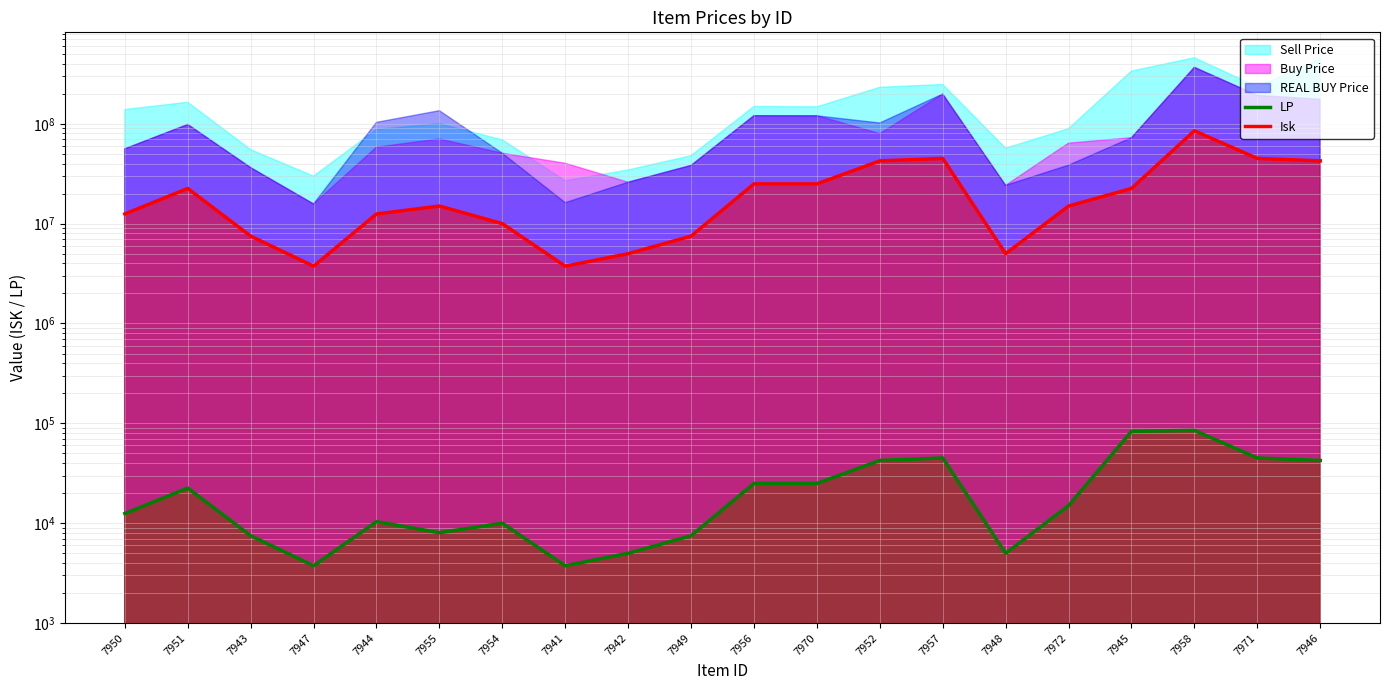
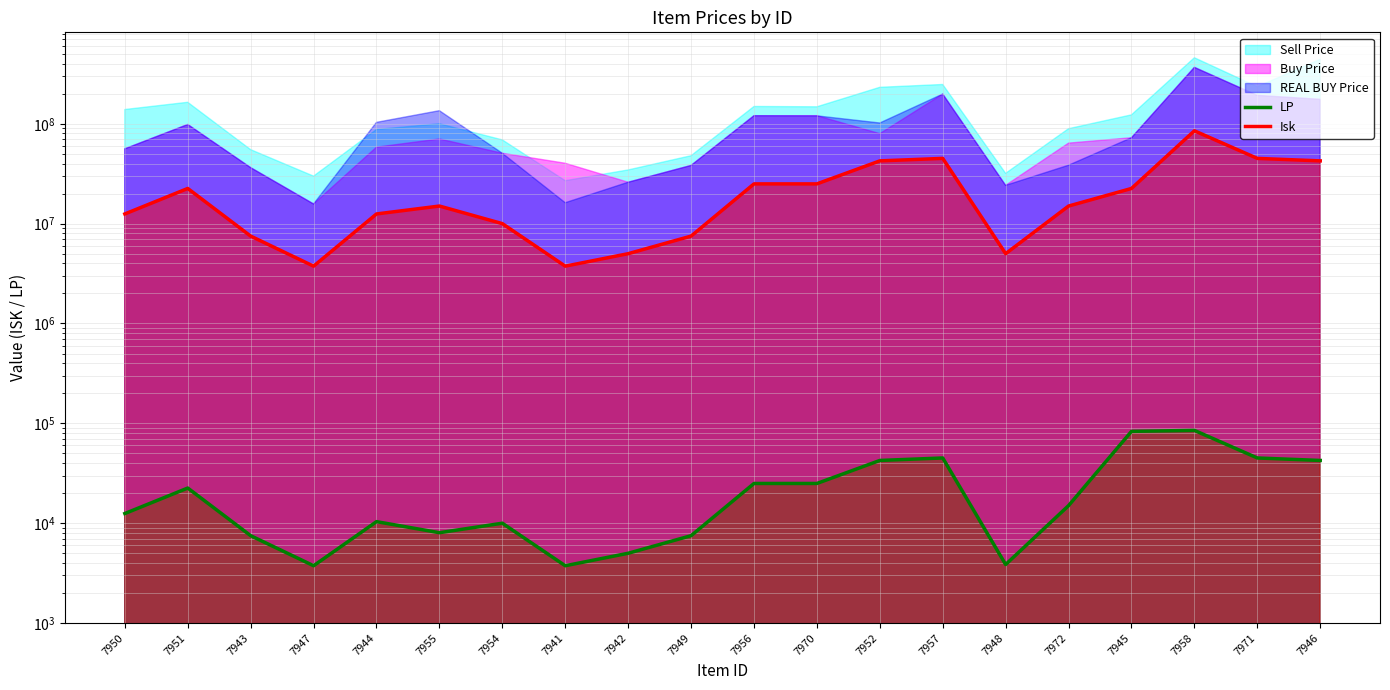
  {
    "LP": {
      "7950": 13000,
      "7951": 23000,
      "7943": 8000,
      "7947": 3800,
      "7944": 10000,
      "7955": 8000,
      "7954": 10000,
      "7941": 3800,
      "7942": 5000,
      "7949": 8000,
      "7956": 25000,
      "7970": 25000,
      "7952": 43000,
      "7957": 50000,
-     "7948": 5000,
+     "7948": 3900,
      "7972": 15000,
      "7945": 80000,
      "7958": 90000,
      "7971": 50000,
      "7946": 43000
    },
    "Sell Price": {
      "7950": 140000000,
      "7951": 160000000,
      "7943": 60000000,
      "7947": 30000000,
      "7944": 90000000,
      "7955": 100000000,
      "7954": 70000000,
      "7941": 27000000,
      "7942": 34000000,
      "7949": 50000000,
      "7956": 150000000,
      "7970": 150000000,
      "7952": 230000000,
      "7957": 250000000,
-     "7948": 60000000,
+     "7948": 32000000,
      "7972": 90000000,
-     "7945": 340000000,
+     "7945": 120000000,
      "7958": 500000000
    },
    "Isk": {
      "7950": 13000000,
      "7951": 23000000,
      "7943": 8000000,
      "7947": 3800000,
      "7944": 13000000,
      "7955": 15000000,
      "7954": 10000000,
      "7941": 3800000,
      "7942": 5000000,
      "7949": 8000000,
      "7956": 25000000,
      "7970": 25000000,
      "7952": 43000000,
      "7957": 50000000,
      "7948": 5000000,
      "7972": 15000000,
      "7945": 23000000,
      "7958": 90000000,
      "7971": 50000000,
      "7946": 43000000
    },
    "Buy Price": {
      "7944": 60000000,
      "7955": 70000000,
      "7941": 40000000,
      "7952": 80000000,
      "7972": 60000000
    },
    "REAL BUY Price": {
      "7944": 100000000,
      "7955": 140000000,
      "7941": 16000000,
      "7952": 100000000,
      "7972": 38000000
    }
  }
